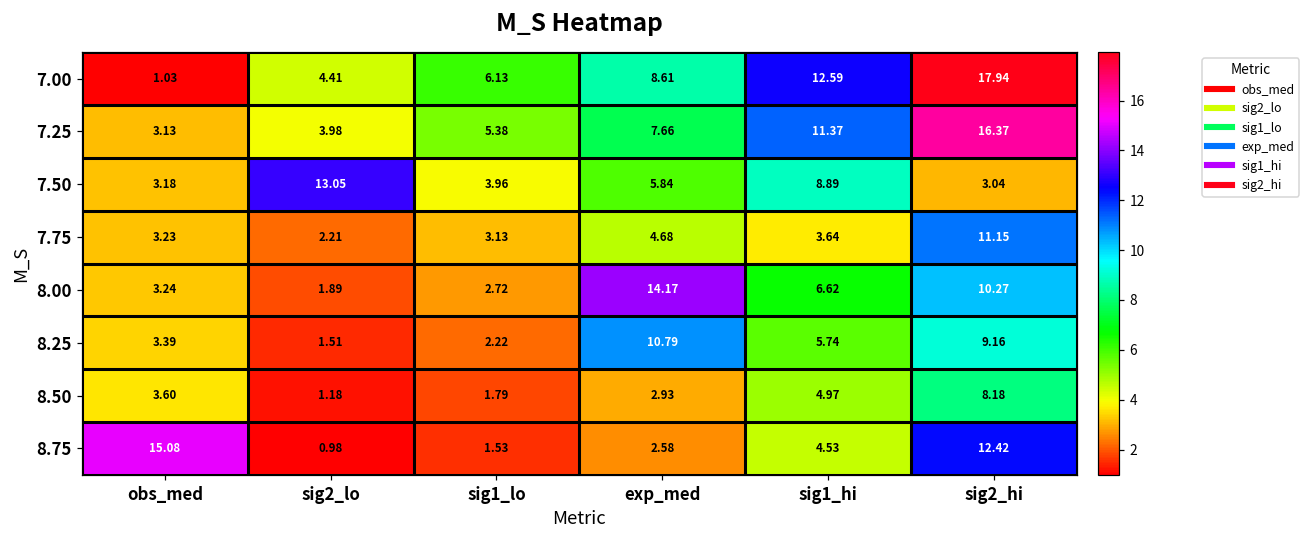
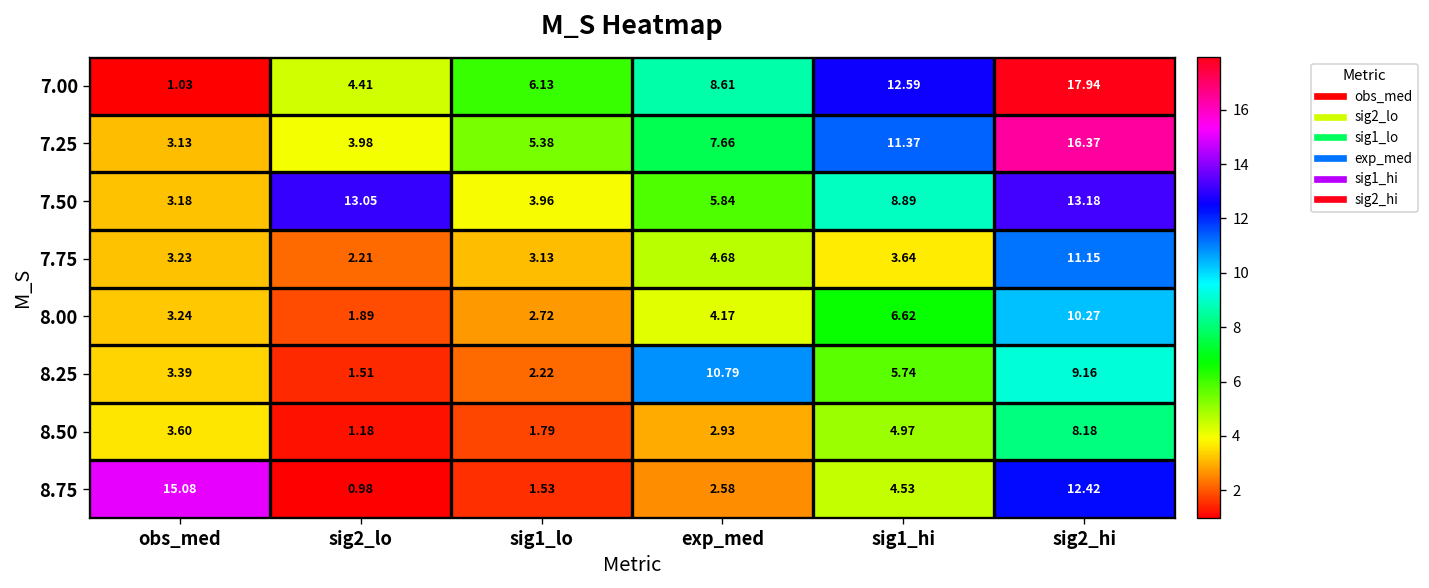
  {
    "7.00": {
      "obs_med": 1.03,
      "sig2_lo": 4.41,
      "sig1_lo": 6.13,
      "exp_med": 8.61,
      "sig1_hi": 12.59,
      "sig2_hi": 17.94
    },
    "7.25": {
      "obs_med": 3.13,
      "sig2_lo": 3.98,
      "sig1_lo": 5.38,
      "exp_med": 7.66,
      "sig1_hi": 11.37,
      "sig2_hi": 16.37
    },
    "7.50": {
      "obs_med": 3.18,
      "sig2_lo": 13.05,
      "sig1_lo": 3.96,
      "exp_med": 5.84,
      "sig1_hi": 8.89,
-     "sig2_hi": 3.04
+     "sig2_hi": 13.18
    },
    "7.75": {
      "obs_med": 3.23,
      "sig2_lo": 2.21,
      "sig1_lo": 3.13,
      "exp_med": 4.68,
      "sig1_hi": 3.64,
      "sig2_hi": 11.15
    },
    "8.00": {
      "obs_med": 3.24,
      "sig2_lo": 1.89,
      "sig1_lo": 2.72,
-     "exp_med": 14.17,
+     "exp_med": 4.17,
      "sig1_hi": 6.62,
      "sig2_hi": 10.27
    },
    "8.25": {
      "obs_med": 3.39,
      "sig2_lo": 1.51,
      "sig1_lo": 2.22,
      "exp_med": 10.79,
      "sig1_hi": 5.74,
      "sig2_hi": 9.16
    },
    "8.50": {
      "obs_med": 3.60,
      "sig2_lo": 1.18,
      "sig1_lo": 1.79,
      "exp_med": 2.93,
      "sig1_hi": 4.97,
      "sig2_hi": 8.18
    },
    "8.75": {
      "obs_med": 15.08,
      "sig2_lo": 0.98,
      "sig1_lo": 1.53,
      "exp_med": 2.58,
      "sig1_hi": 4.53,
      "sig2_hi": 12.42
    }
  }
